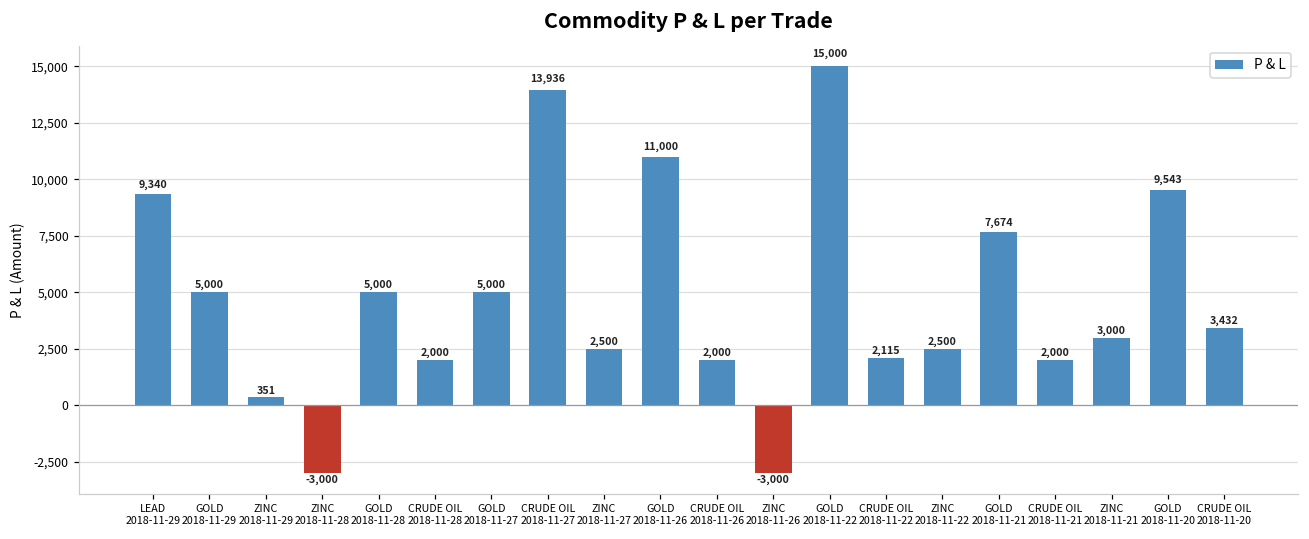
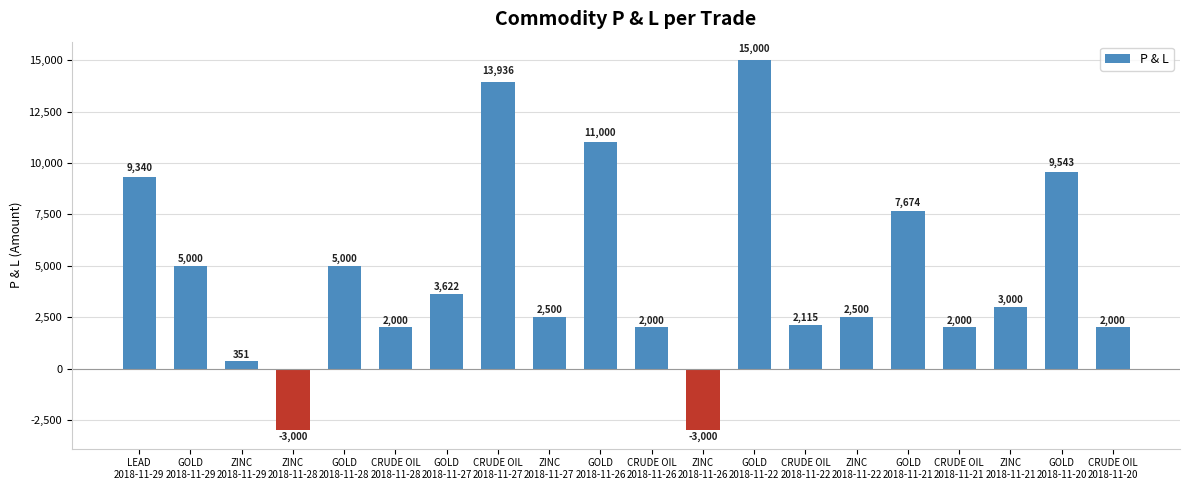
  {
    "LEAD 2018-11-29": "9,340",
    "GOLD 2018-11-29": "5,000",
    "ZINC 2018-11-29": "351",
    "ZINC 2018-11-28": "-3,000",
    "GOLD 2018-11-28": "5,000",
    "CRUDE OIL 2018-11-28": "2,000",
-   "GOLD 2018-11-27": "5,000",
+   "GOLD 2018-11-27": "3,622",
    "CRUDE OIL 2018-11-27": "13,936",
    "ZINC 2018-11-27": "2,500",
    "GOLD 2018-11-26": "11,000",
    "CRUDE OIL 2018-11-26": "2,000",
    "ZINC 2018-11-26": "-3,000",
    "GOLD 2018-11-22": "15,000",
    "CRUDE OIL 2018-11-22": "2,115",
    "ZINC 2018-11-22": "2,500",
    "GOLD 2018-11-21": "7,674",
    "CRUDE OIL 2018-11-21": "2,000",
    "ZINC 2018-11-21": "3,000",
    "GOLD 2018-11-20": "9,543",
-   "CRUDE OIL 2018-11-20": "3,432"
+   "CRUDE OIL 2018-11-20": "2,000"
  }
